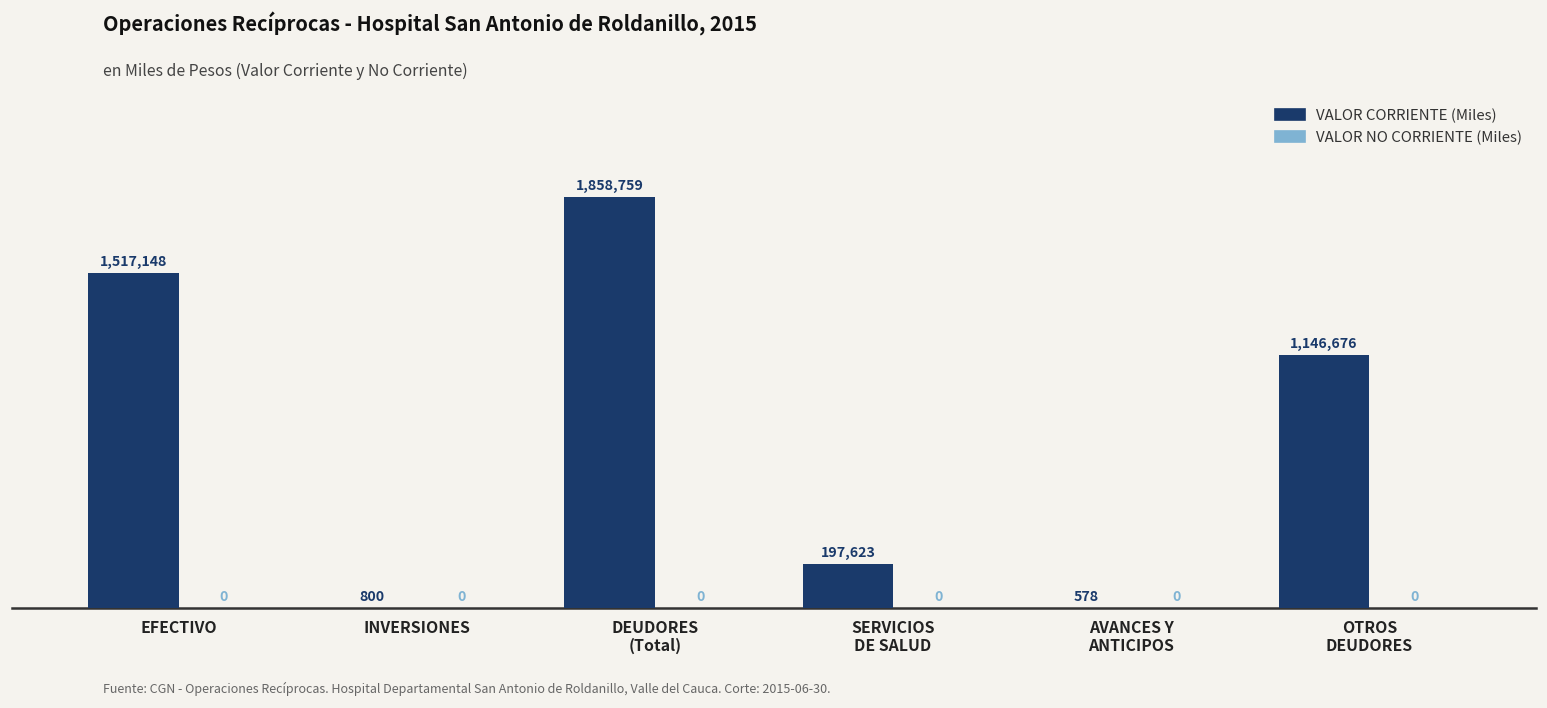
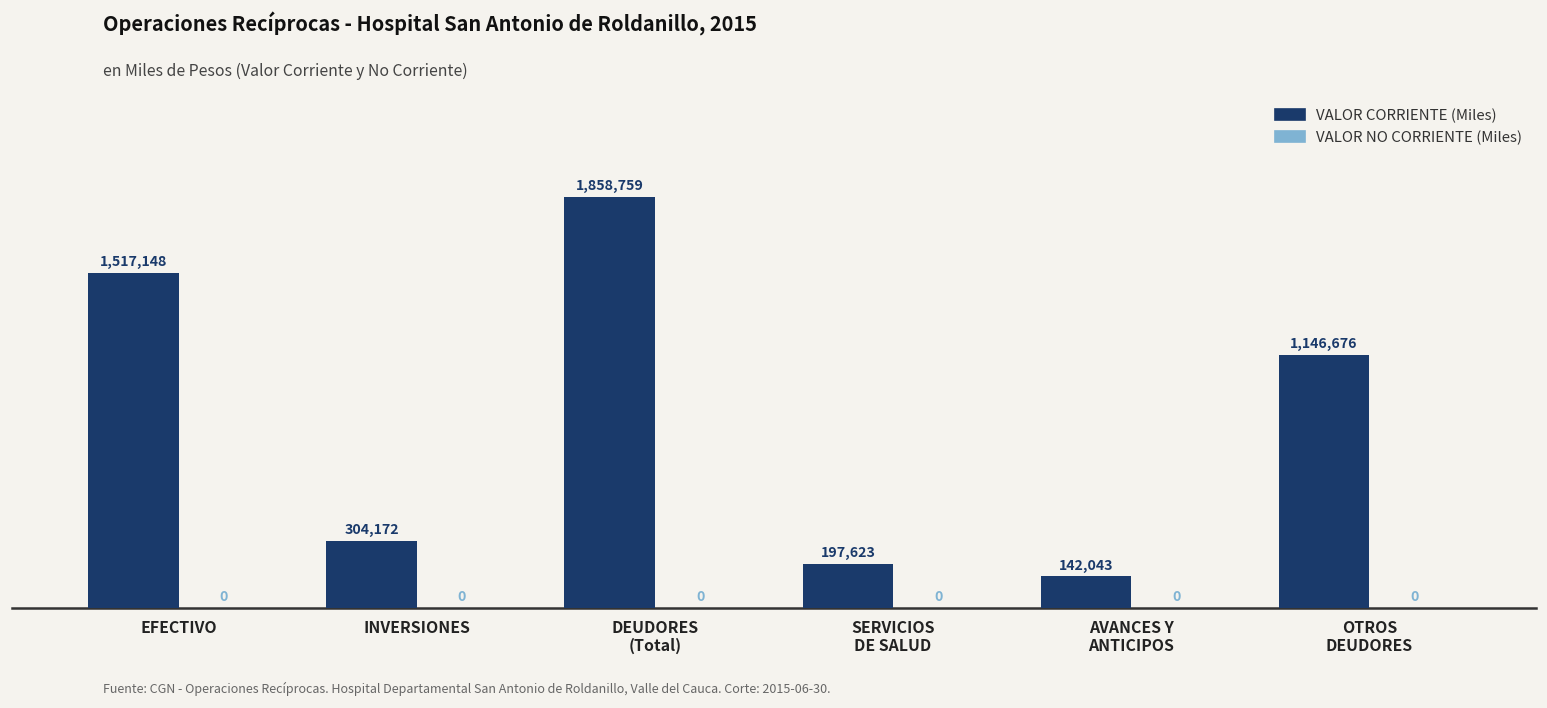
  {
    "VALOR CORRIENTE (Miles)": {
      "EFECTIVO": "1,517,148",
-     "INVERSIONES": "800",
+     "INVERSIONES": "304,172",
      "DEUDORES (Total)": "1,858,759",
      "SERVICIOS DE SALUD": "197,623",
-     "AVANCES Y ANTICIPOS": "578",
+     "AVANCES Y ANTICIPOS": "142,043",
      "OTROS DEUDORES": "1,146,676"
    },
    "VALOR NO CORRIENTE (Miles)": {
      "EFECTIVO": "0",
      "INVERSIONES": "0",
      "DEUDORES (Total)": "0",
      "SERVICIOS DE SALUD": "0",
      "AVANCES Y ANTICIPOS": "0",
      "OTROS DEUDORES": "0"
    }
  }
